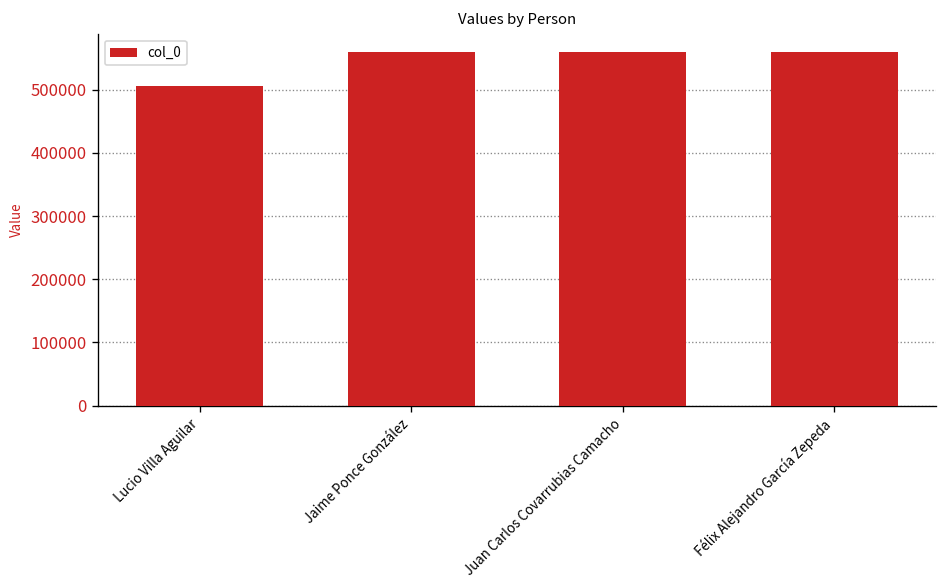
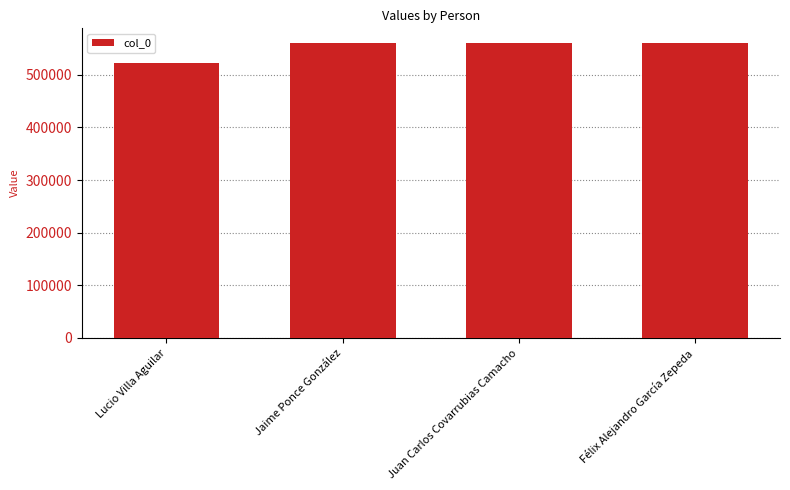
  {
-   "Lucio Villa Aguilar": 510000,
+   "Lucio Villa Aguilar": 520000,
    "Jaime Ponce González": 560000,
    "Juan Carlos Covarrubias Camacho": 560000,
    "Félix Alejandro García Zepeda": 560000
  }
